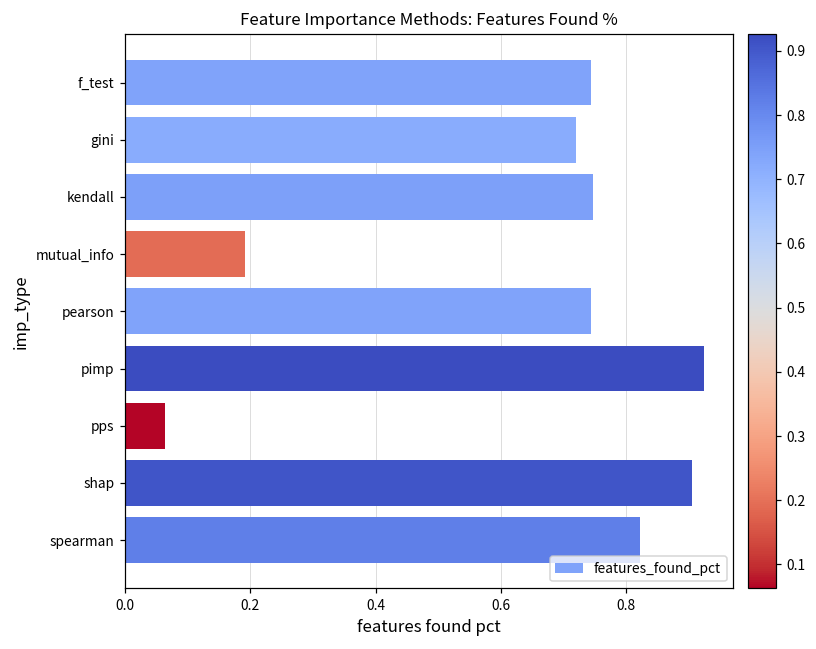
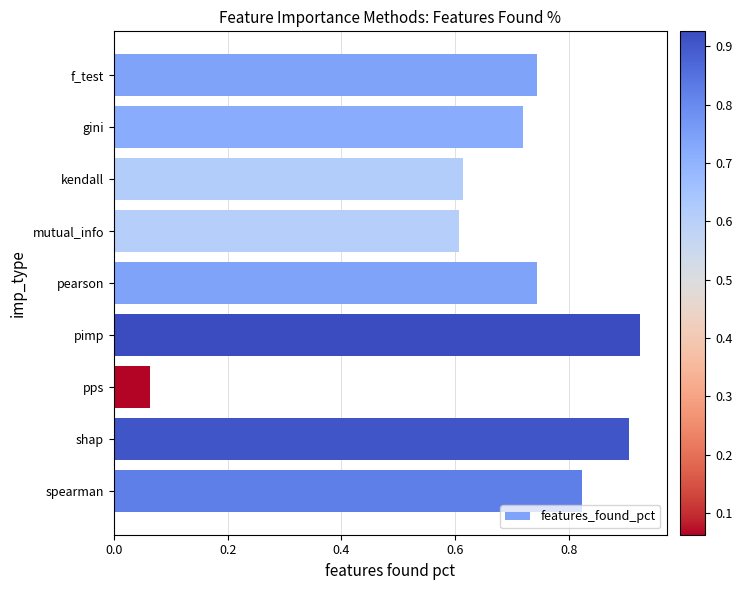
  {
    "f_test": 0.74,
    "gini": 0.72,
-   "kendall": 0.75,
-   "mutual_info": 0.19,
+   "kendall": 0.61,
+   "mutual_info": 0.61,
    "pearson": 0.74,
    "pimp": 0.93,
    "pps": 0.06,
    "shap": 0.91,
    "spearman": 0.82
  }
